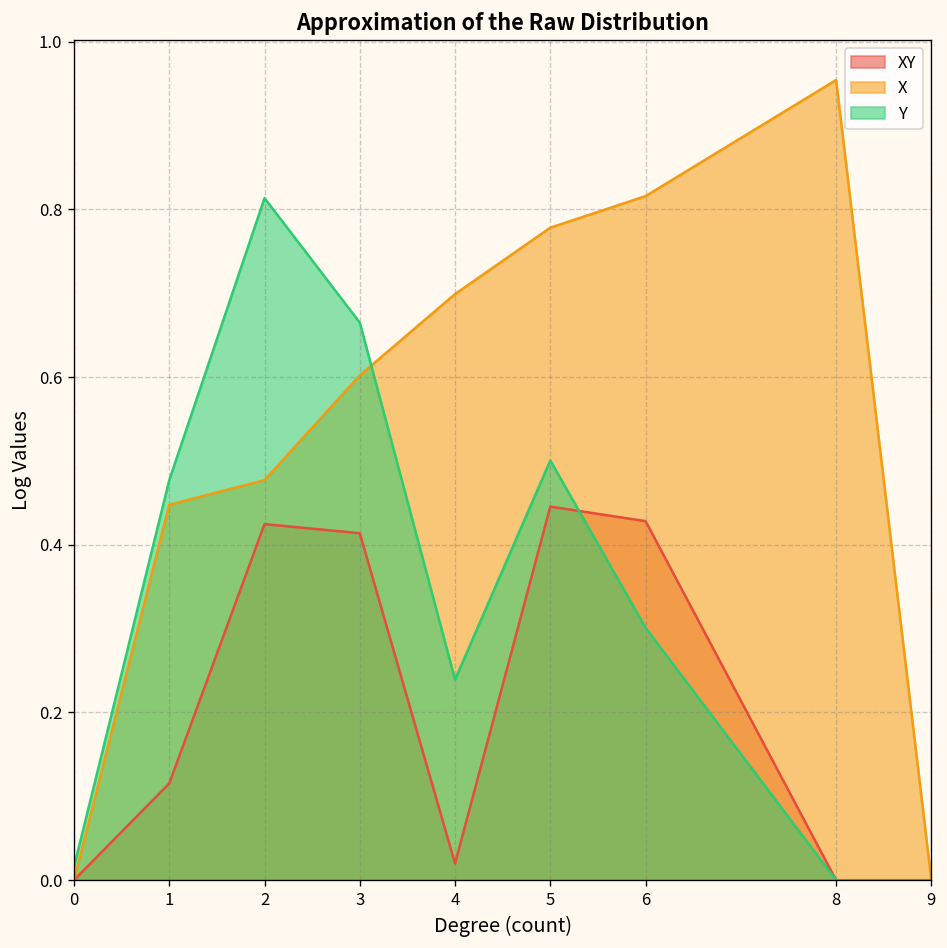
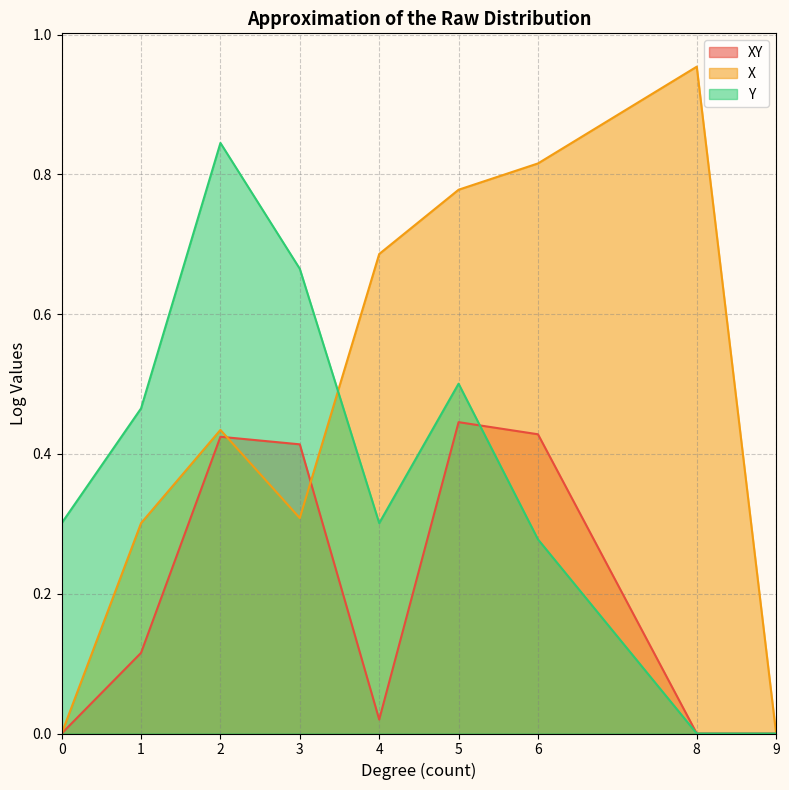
  {
    "XY": {
      "1": 0.12,
      "2": 0.42,
      "3": 0.41,
      "4": 0.02,
      "5": 0.45,
      "6": 0.43
    },
    "X": {
-     "1": 0.45,
-     "2": 0.48,
-     "3": 0.60,
-     "4": 0.70,
+     "1": 0.30,
+     "2": 0.43,
+     "3": 0.31,
+     "4": 0.69,
      "5": 0.78,
      "6": 0.82,
      "8": 0.95
    },
    "Y": {
-     "0": 0.02,
-     "1": 0.48,
-     "2": 0.81,
+     "0": 0.30,
+     "1": 0.47,
+     "2": 0.85,
      "3": 0.66,
-     "4": 0.24,
+     "4": 0.30,
      "5": 0.50,
-     "6": 0.30
+     "6": 0.28
    }
  }
